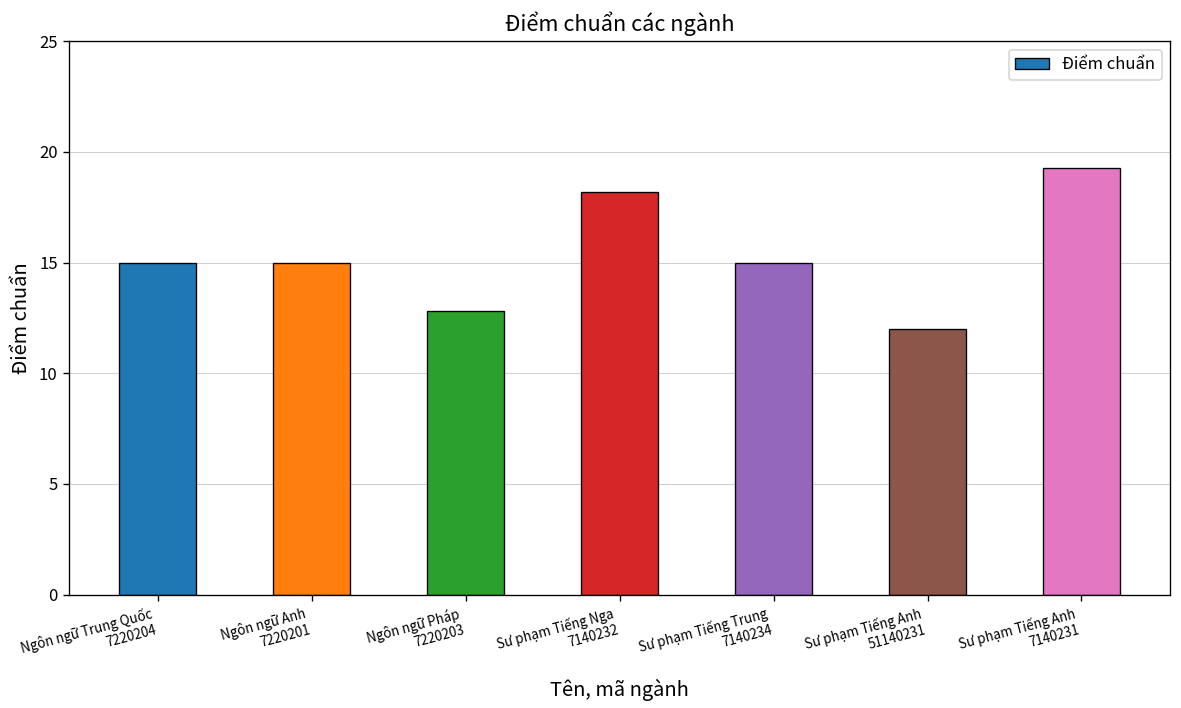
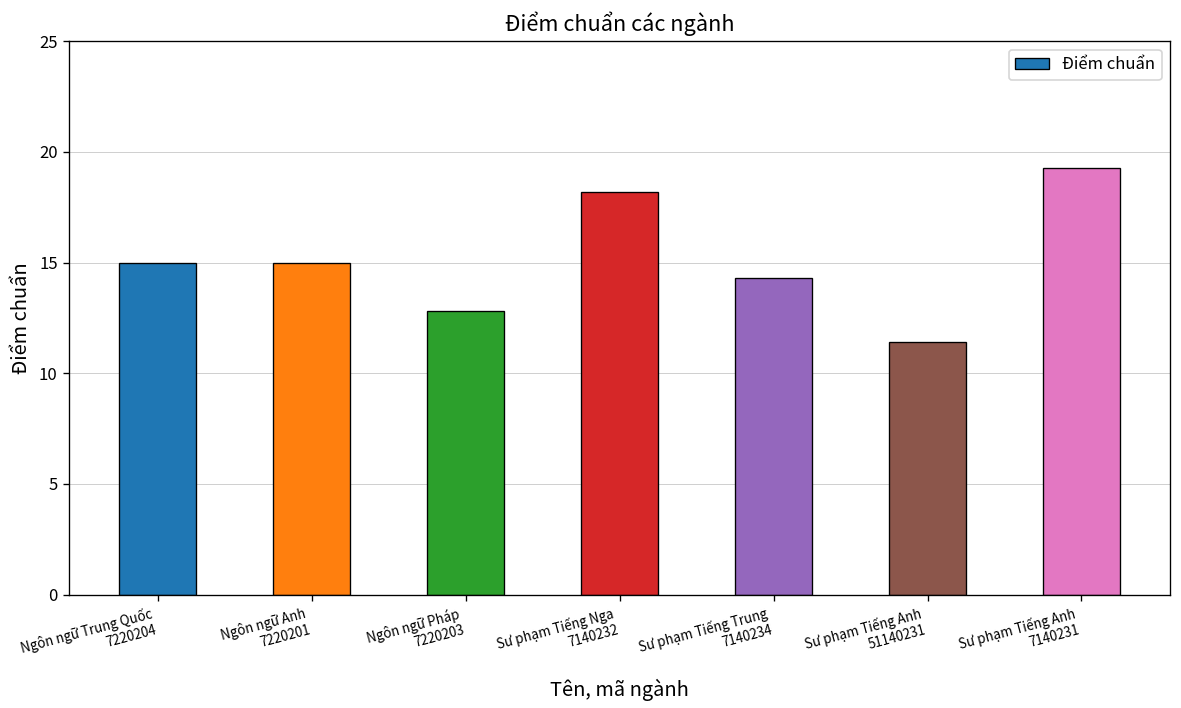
  {
    "Ngôn ngữ Trung Quốc 7220204": 15.0,
    "Ngôn ngữ Anh 7220201": 15.0,
    "Ngôn ngữ Pháp 7220203": 12.8,
    "Sư phạm Tiếng Nga 7140232": 18.2,
-   "Sư phạm Tiếng Trung 7140234": 15.0,
-   "Sư phạm Tiếng Anh 51140231": 12.0,
+   "Sư phạm Tiếng Trung 7140234": 14.3,
+   "Sư phạm Tiếng Anh 51140231": 11.4,
    "Sư phạm Tiếng Anh 7140231": 19.3
  }
